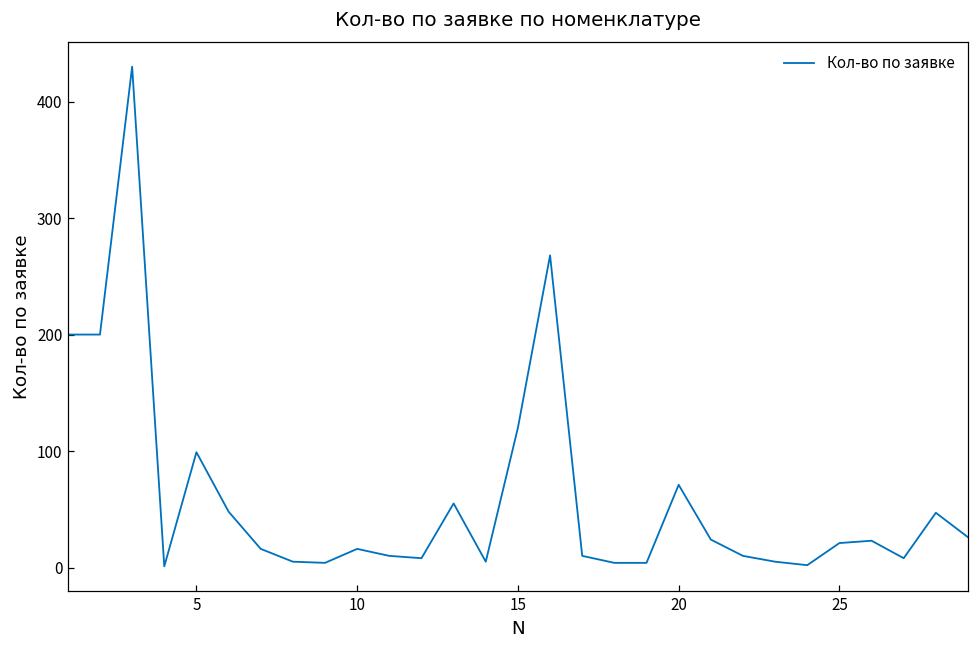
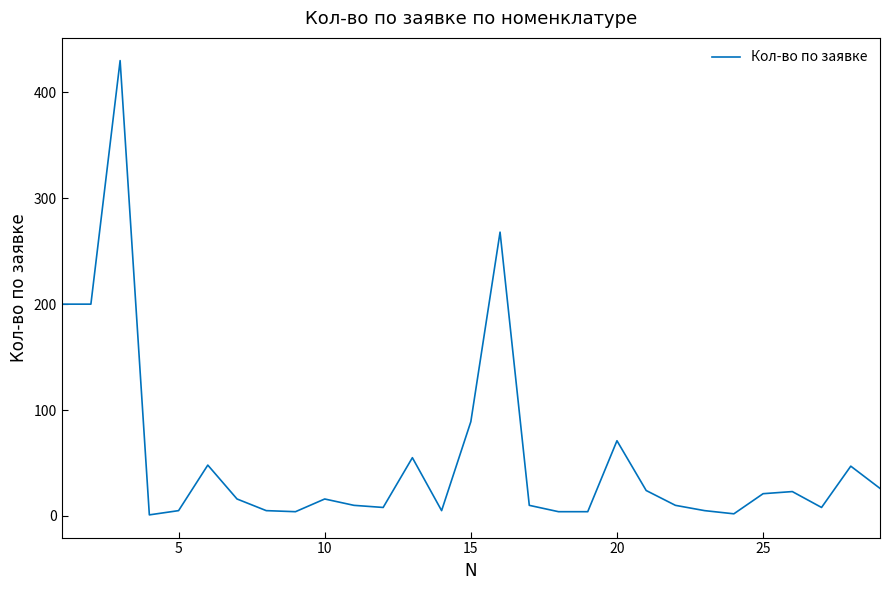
  {
-   "5": 99,
+   "5": 5,
    "10": 16,
-   "15": 120,
+   "15": 89,
    "20": 71,
    "25": 21
  }
